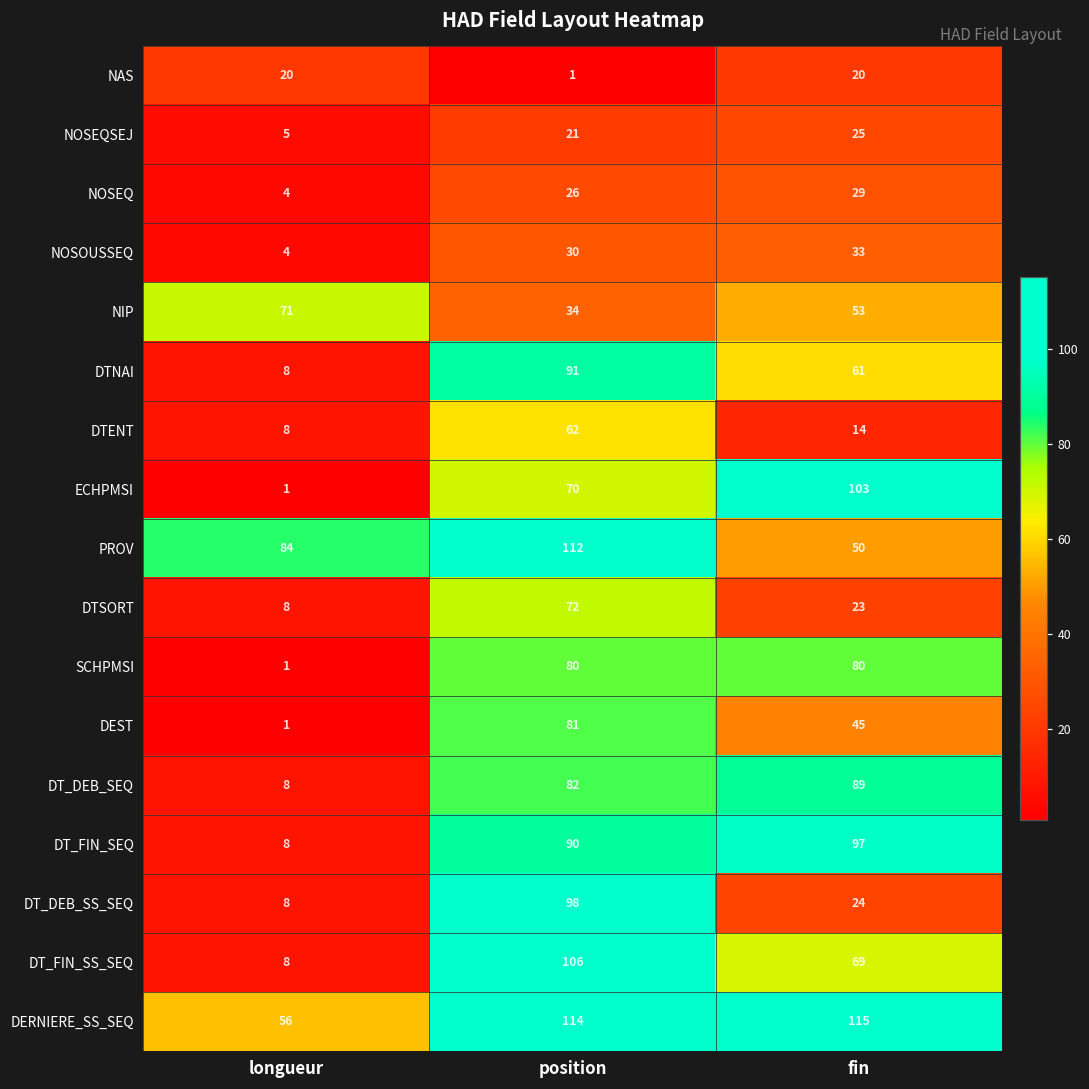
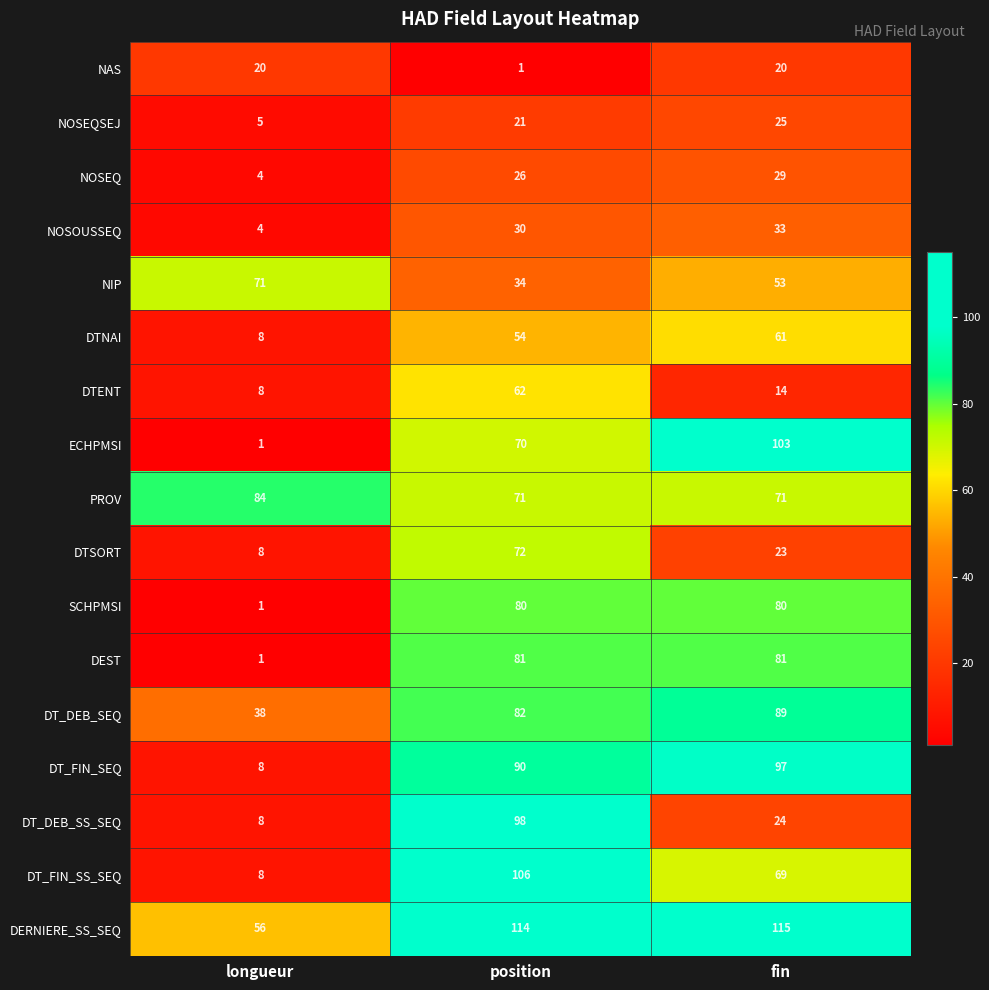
  {
    "NAS": {
      "longueur": 20,
      "position": 1,
      "fin": 20
    },
    "NOSEQSEJ": {
      "longueur": 5,
      "position": 21,
      "fin": 25
    },
    "NOSEQ": {
      "longueur": 4,
      "position": 26,
      "fin": 29
    },
    "NOSOUSSEQ": {
      "longueur": 4,
      "position": 30,
      "fin": 33
    },
    "NIP": {
      "longueur": 71,
      "position": 34,
      "fin": 53
    },
    "DTNAI": {
      "longueur": 8,
-     "position": 91,
+     "position": 54,
      "fin": 61
    },
    "DTENT": {
      "longueur": 8,
      "position": 62,
      "fin": 14
    },
    "ECHPMSI": {
      "longueur": 1,
      "position": 70,
      "fin": 103
    },
    "PROV": {
      "longueur": 84,
-     "position": 112,
-     "fin": 50
+     "position": 71,
+     "fin": 71
    },
    "DTSORT": {
      "longueur": 8,
      "position": 72,
      "fin": 23
    },
    "SCHPMSI": {
      "longueur": 1,
      "position": 80,
      "fin": 80
    },
    "DEST": {
      "longueur": 1,
      "position": 81,
-     "fin": 45
+     "fin": 81
    },
    "DT_DEB_SEQ": {
-     "longueur": 8,
+     "longueur": 38,
      "position": 82,
      "fin": 89
    },
    "DT_FIN_SEQ": {
      "longueur": 8,
      "position": 90,
      "fin": 97
    },
    "DT_DEB_SS_SEQ": {
      "longueur": 8,
      "position": 98,
      "fin": 24
    },
    "DT_FIN_SS_SEQ": {
      "longueur": 8,
      "position": 106,
      "fin": 69
    },
    "DERNIERE_SS_SEQ": {
      "longueur": 56,
      "position": 114,
      "fin": 115
    }
  }
